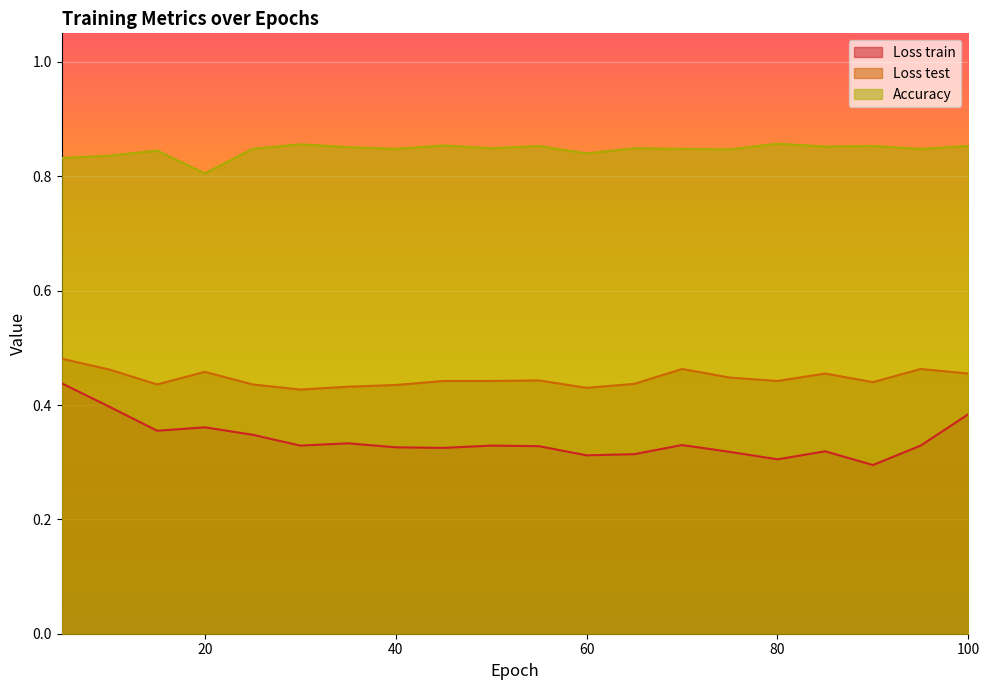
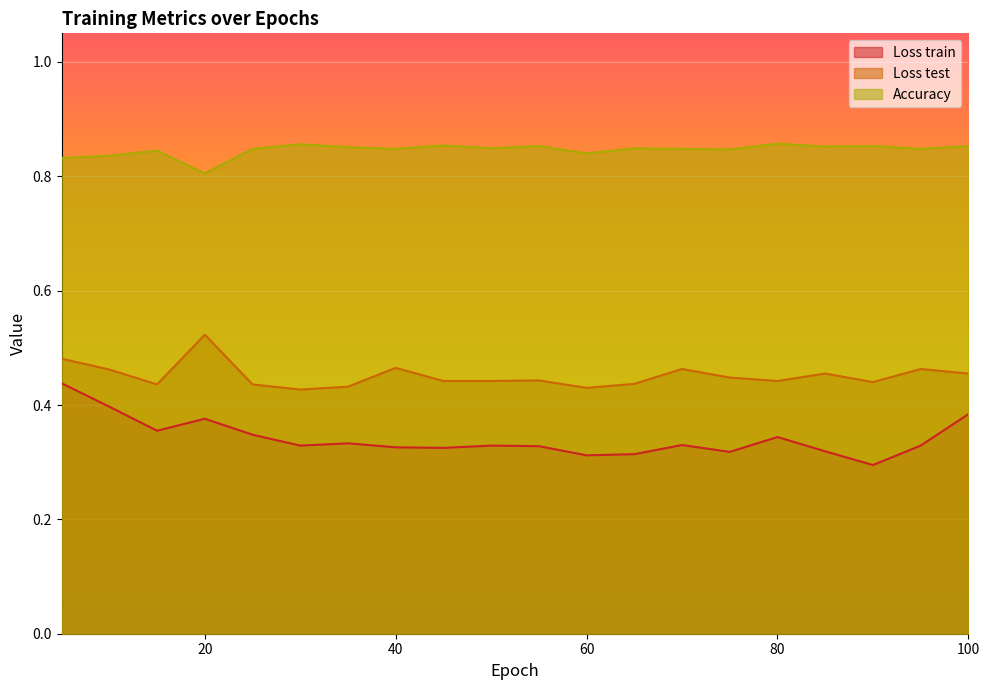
  {
    "Loss train": {
-     "20": 0.36,
+     "20": 0.38,
      "40": 0.33,
      "60": 0.31,
-     "80": 0.31,
+     "80": 0.34,
      "100": 0.38
    },
    "Loss test": {
-     "20": 0.46,
-     "40": 0.44,
+     "20": 0.52,
+     "40": 0.47,
      "60": 0.43,
      "80": 0.44,
      "100": 0.46
    },
    "Accuracy": {
      "20": 0.81,
      "40": 0.85,
      "60": 0.84,
      "80": 0.86,
      "100": 0.85
    }
  }
